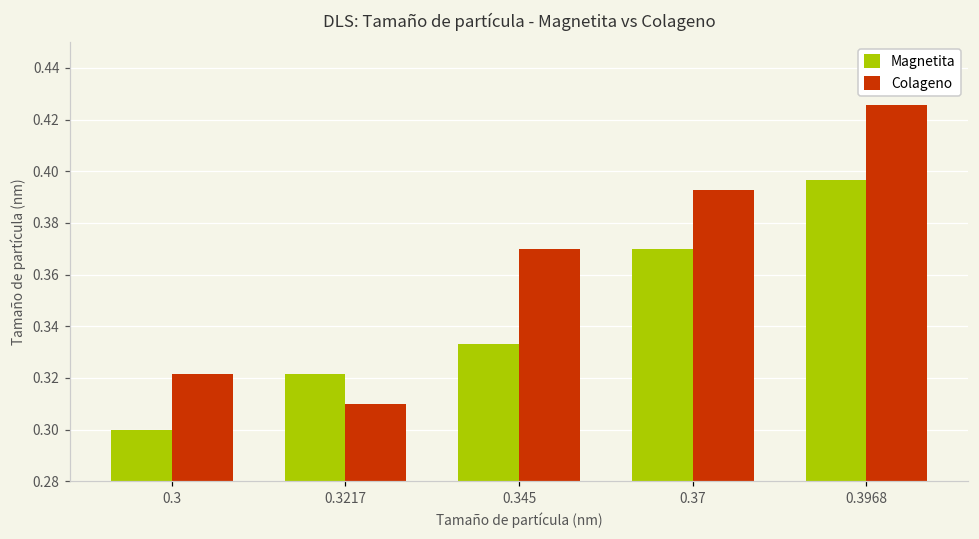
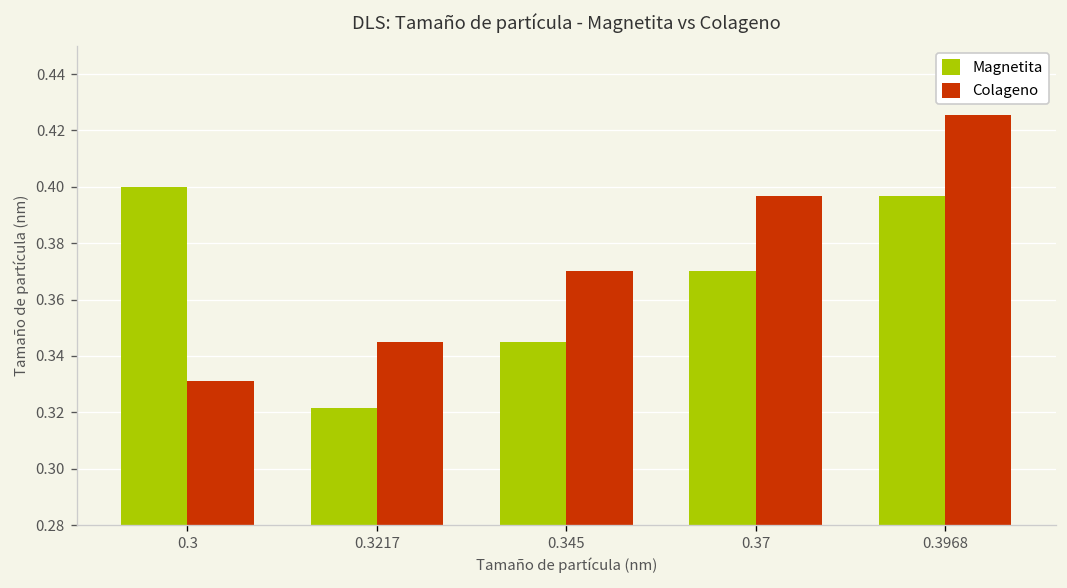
  {
    "Magnetita": {
-     "0.3": 0.3,
+     "0.3": 0.4,
      "0.3217": 0.322,
-     "0.345": 0.333,
+     "0.345": 0.345,
      "0.37": 0.370,
      "0.3968": 0.397
    },
    "Colageno": {
-     "0.3": 0.322,
-     "0.3217": 0.310,
+     "0.3": 0.331,
+     "0.3217": 0.345,
      "0.345": 0.370,
-     "0.37": 0.393,
+     "0.37": 0.397,
      "0.3968": 0.426
    }
  }
